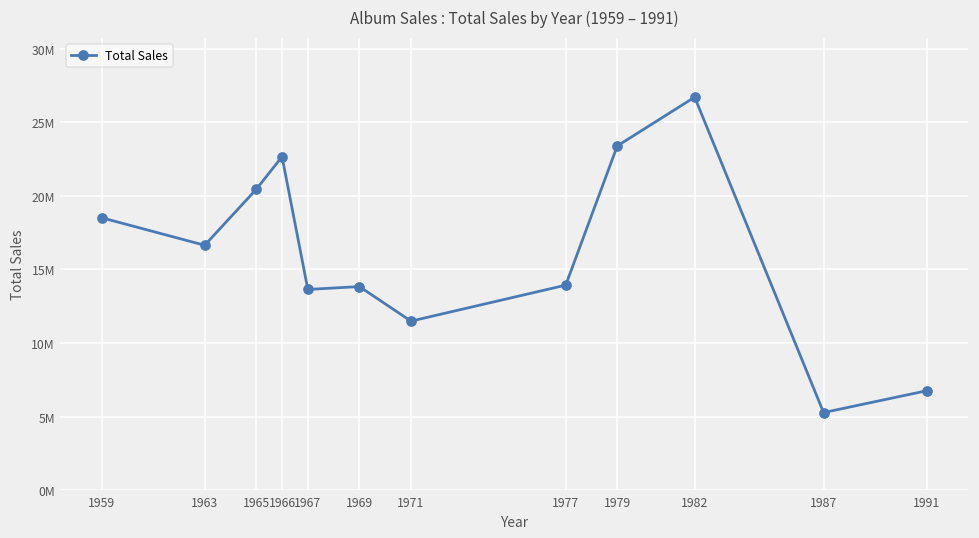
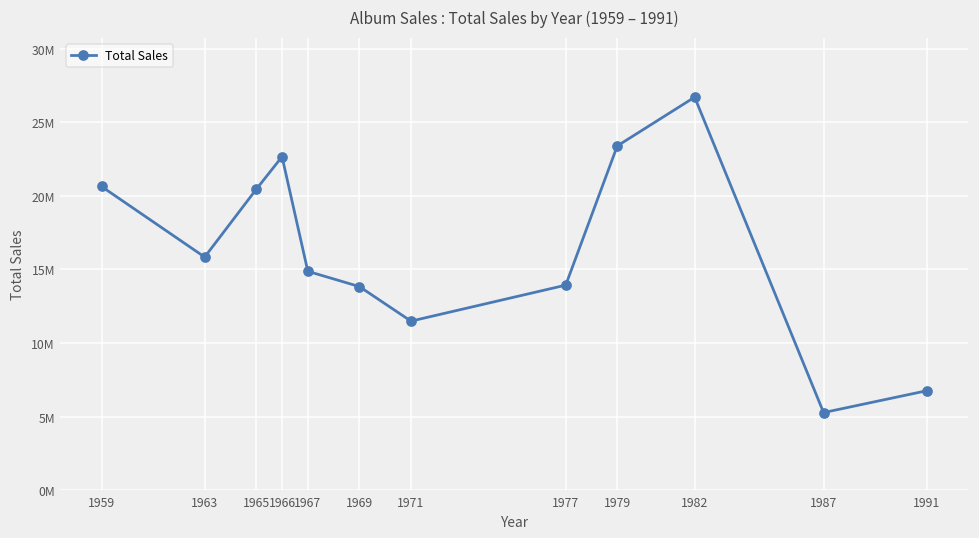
  {
-   "1959": 18500000,
-   "1963": 16600000,
+   "1959": 20600000,
+   "1963": 15800000,
    "1965": 20400000,
    "1966": 22700000,
-   "1967": 13600000,
+   "1967": 14900000,
    "1969": 13800000,
    "1971": 11500000,
    "1977": 13900000,
    "1979": 23400000,
    "1982": 26700000,
    "1987": 5300000,
    "1991": 6800000
  }
